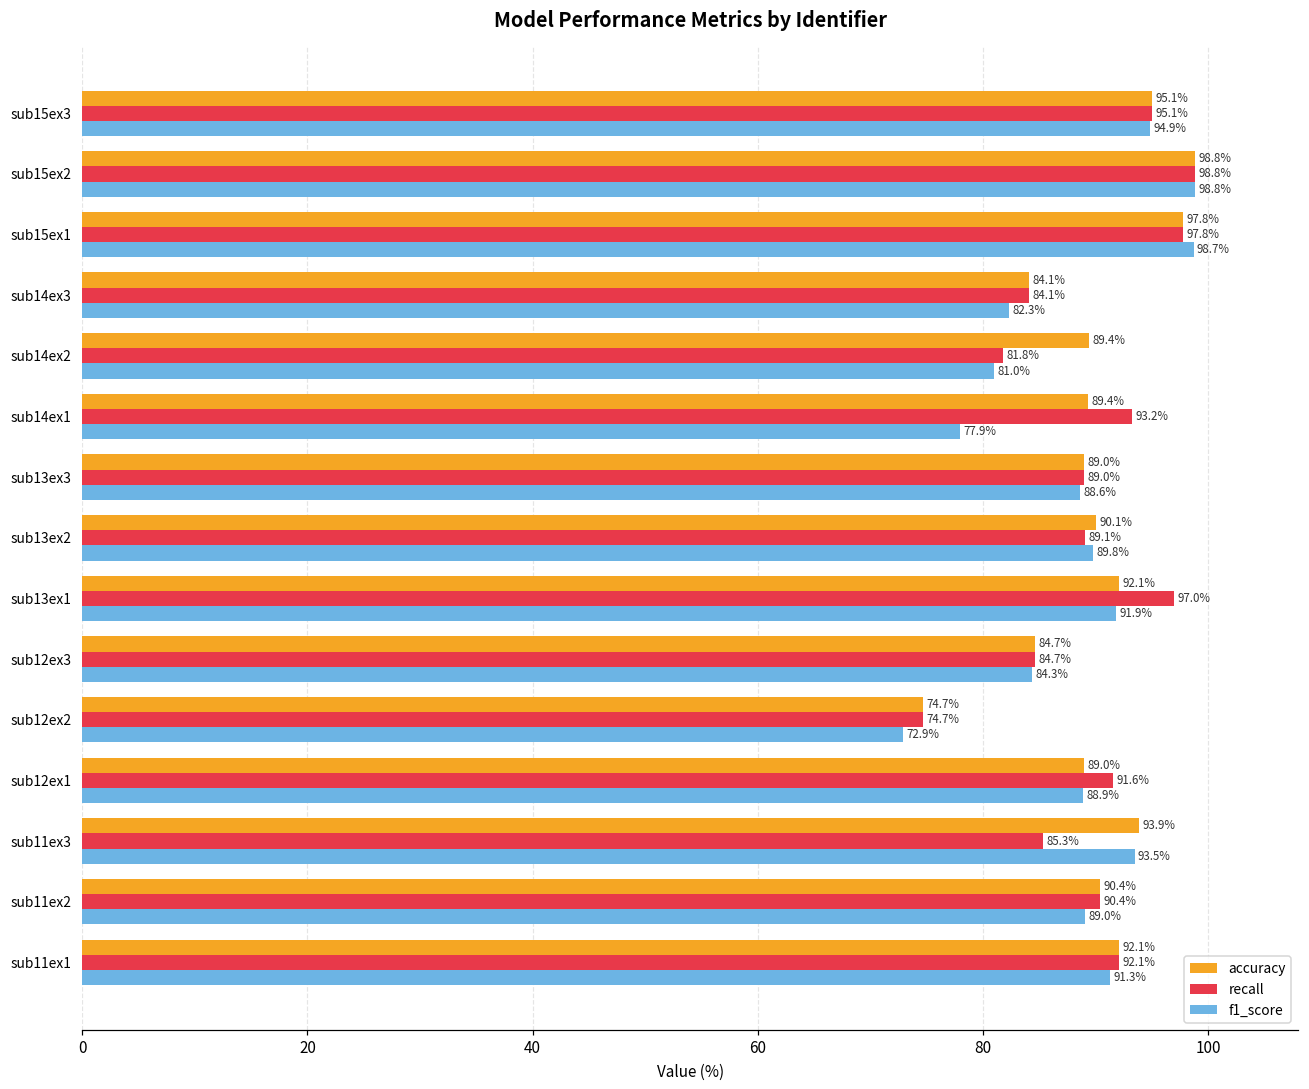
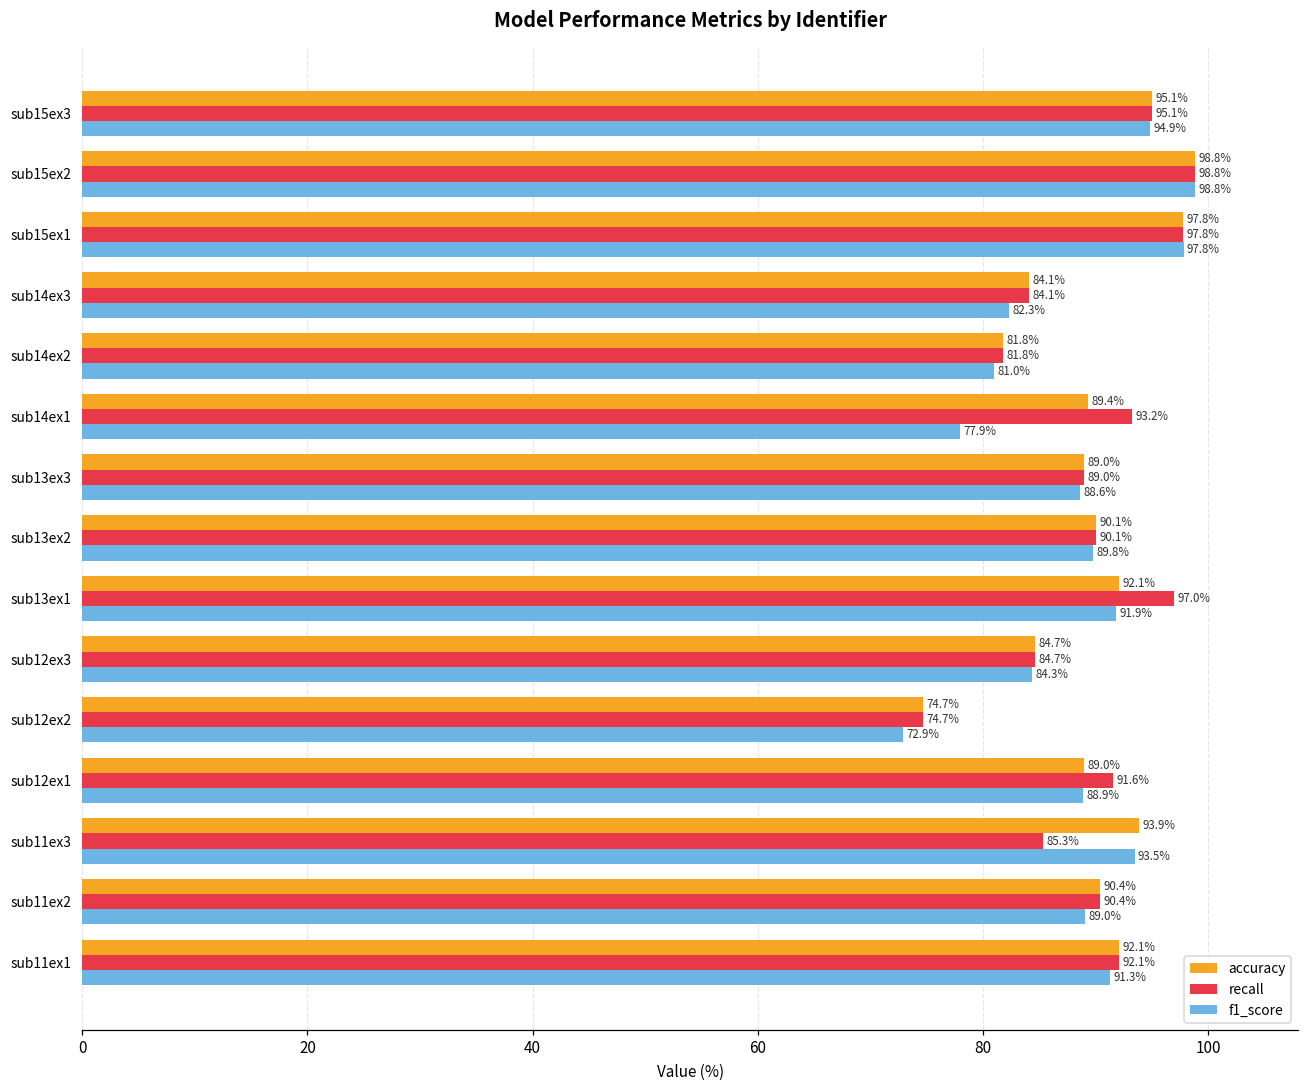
  {
    "accuracy": {
      "sub15ex3": "95.1%",
      "sub15ex2": "98.8%",
      "sub15ex1": "97.8%",
      "sub14ex3": "84.1%",
-     "sub14ex2": "89.4%",
+     "sub14ex2": "81.8%",
      "sub14ex1": "89.4%",
      "sub13ex3": "89.0%",
      "sub13ex2": "90.1%",
      "sub13ex1": "92.1%",
      "sub12ex3": "84.7%",
      "sub12ex2": "74.7%",
      "sub12ex1": "89.0%",
      "sub11ex3": "93.9%",
      "sub11ex2": "90.4%",
      "sub11ex1": "92.1%"
    },
    "recall": {
      "sub15ex3": "95.1%",
      "sub15ex2": "98.8%",
      "sub15ex1": "97.8%",
      "sub14ex3": "84.1%",
      "sub14ex2": "81.8%",
      "sub14ex1": "93.2%",
      "sub13ex3": "89.0%",
-     "sub13ex2": "89.1%",
+     "sub13ex2": "90.1%",
      "sub13ex1": "97.0%",
      "sub12ex3": "84.7%",
      "sub12ex2": "74.7%",
      "sub12ex1": "91.6%",
      "sub11ex3": "85.3%",
      "sub11ex2": "90.4%",
      "sub11ex1": "92.1%"
    },
    "f1_score": {
      "sub15ex3": "94.9%",
      "sub15ex2": "98.8%",
-     "sub15ex1": "98.7%",
+     "sub15ex1": "97.8%",
      "sub14ex3": "82.3%",
      "sub14ex2": "81.0%",
      "sub14ex1": "77.9%",
      "sub13ex3": "88.6%",
      "sub13ex2": "89.8%",
      "sub13ex1": "91.9%",
      "sub12ex3": "84.3%",
      "sub12ex2": "72.9%",
      "sub12ex1": "88.9%",
      "sub11ex3": "93.5%",
      "sub11ex2": "89.0%",
      "sub11ex1": "91.3%"
    }
  }
